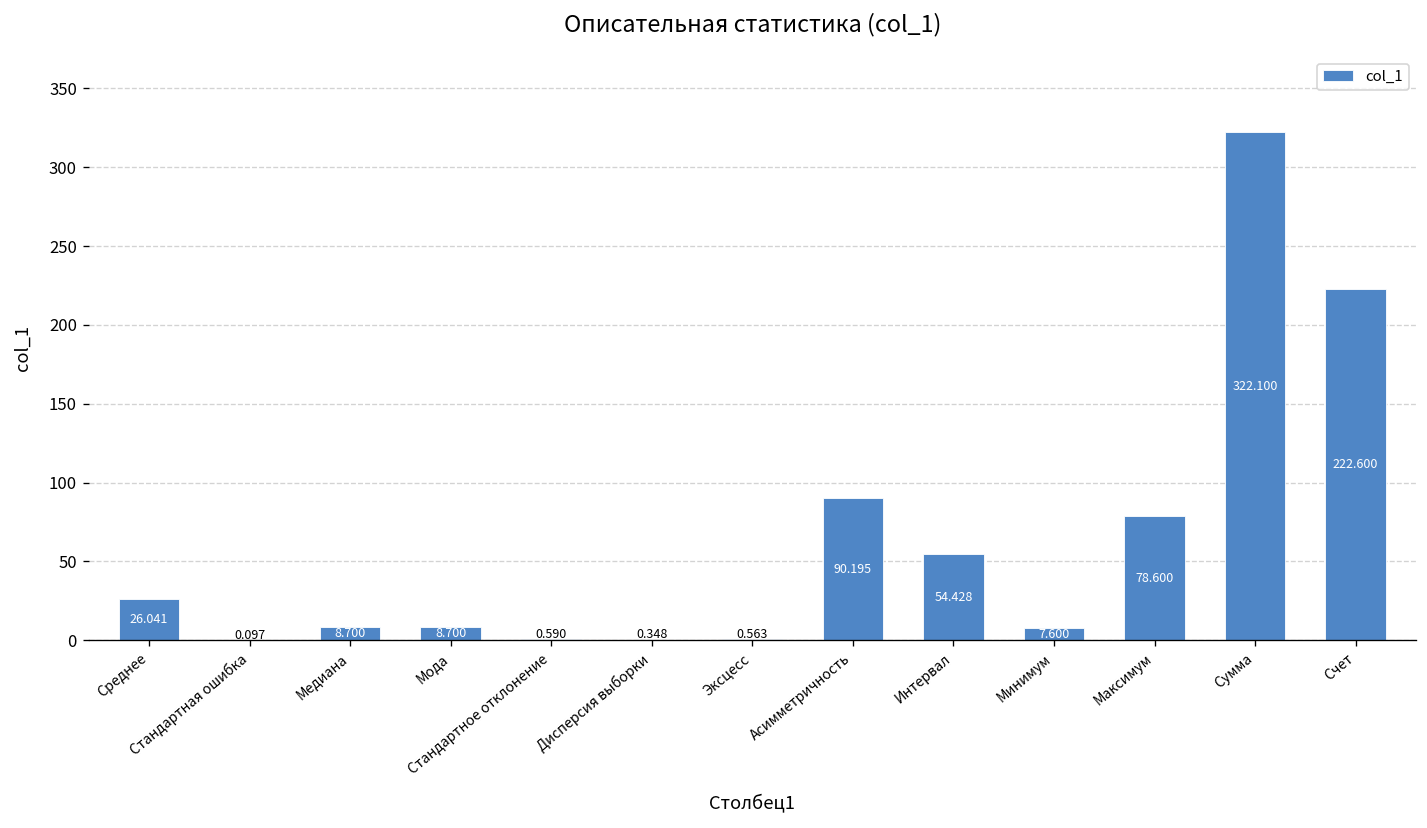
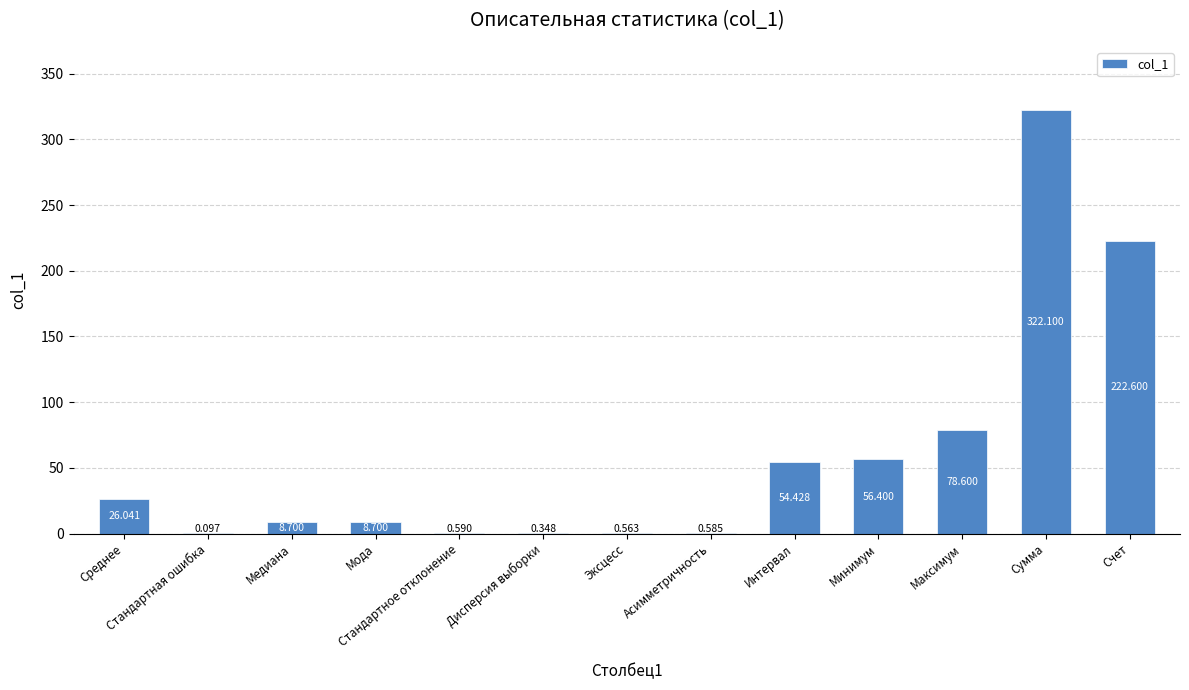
  {
    "Среднее": 26.041,
    "Стандартная ошибка": 0.097,
    "Медиана": 8.700,
    "Мода": 8.700,
    "Стандартное отклонение": 0.590,
    "Дисперсия выборки": 0.348,
    "Эксцесс": 0.563,
-   "Асимметричность": 90.195,
+   "Асимметричность": 0.585,
    "Интервал": 54.428,
-   "Минимум": 7.600,
+   "Минимум": 56.400,
    "Максимум": 78.600,
    "Сумма": 322.100,
    "Счет": 222.600
  }
